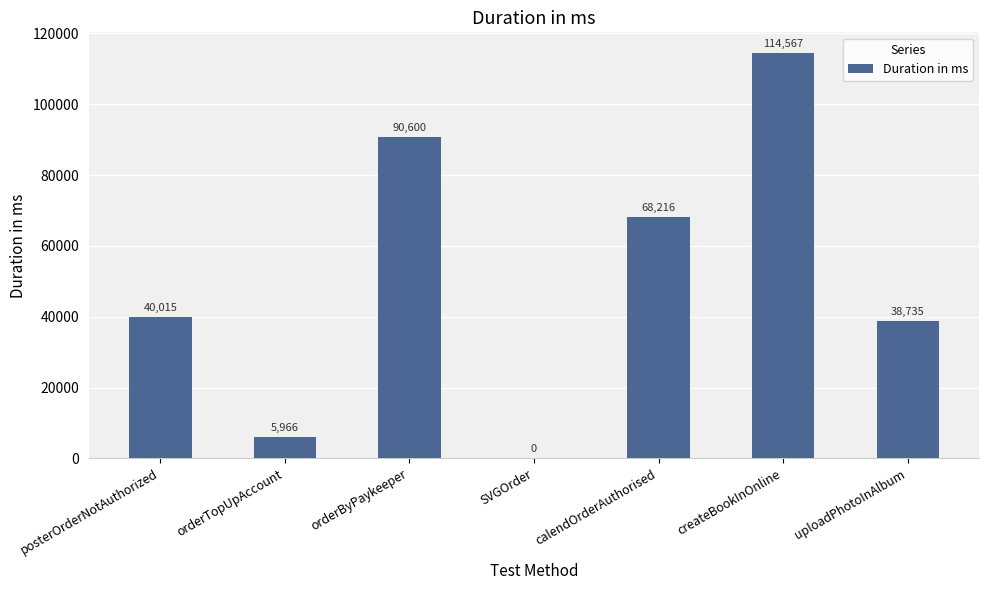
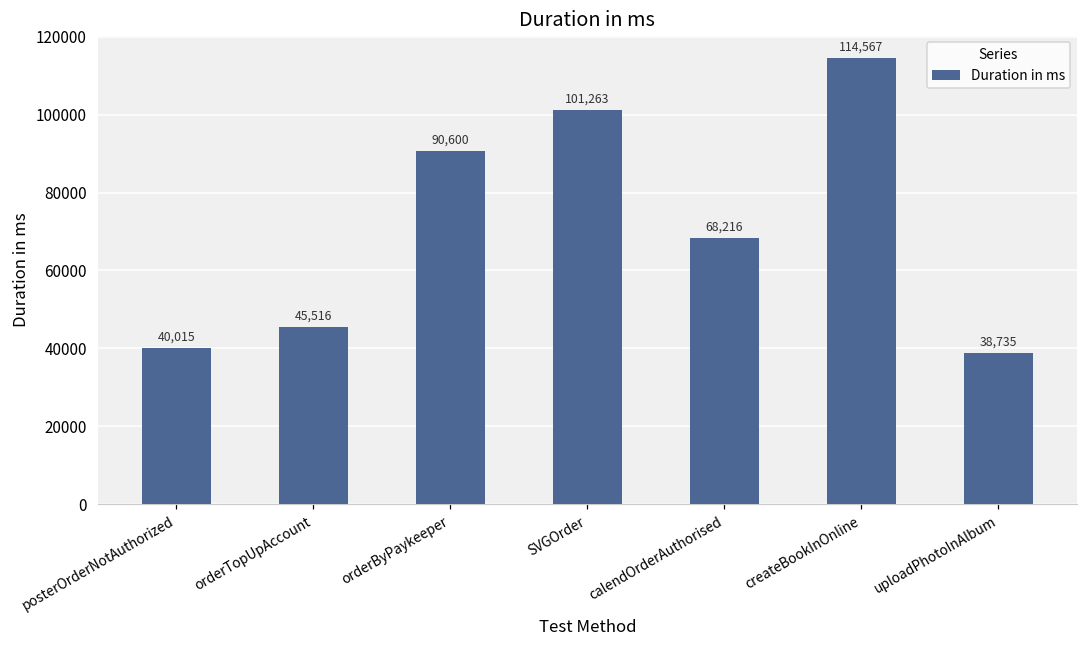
  {
    "posterOrderNotAuthorized": "40,015",
-   "orderTopUpAccount": "5,966",
+   "orderTopUpAccount": "45,516",
    "orderByPaykeeper": "90,600",
-   "SVGOrder": "0",
+   "SVGOrder": "101,263",
    "calendOrderAuthorised": "68,216",
    "createBookInOnline": "114,567",
    "uploadPhotoInAlbum": "38,735"
  }
